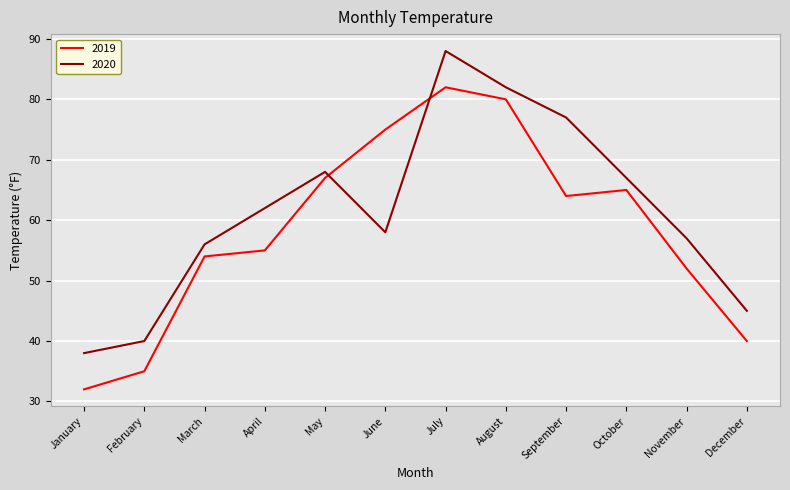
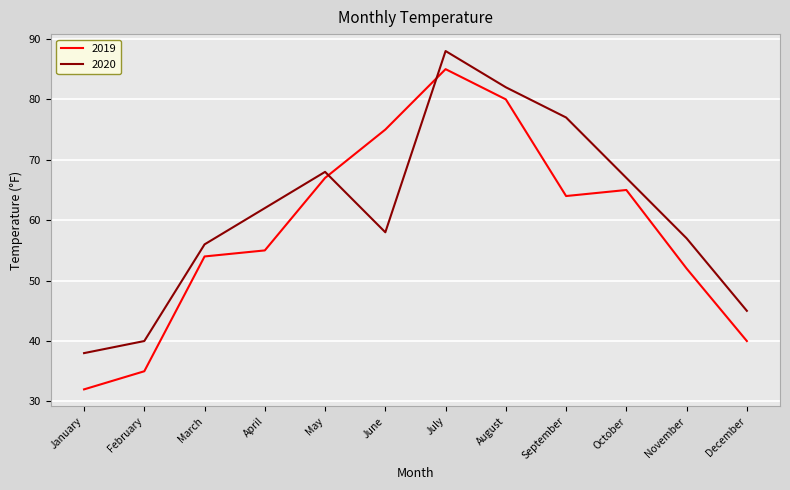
  {
    "2019": {
      "January": 32,
      "February": 35,
      "March": 54,
      "April": 55,
      "May": 67,
      "June": 75,
-     "July": 82,
+     "July": 85,
      "August": 80,
      "September": 64,
      "October": 65,
      "November": 52,
      "December": 40
    },
    "2020": {
      "January": 38,
      "February": 40,
      "March": 56,
      "April": 62,
      "May": 68,
      "June": 58,
      "July": 88,
      "August": 82,
      "September": 77,
      "October": 67,
      "November": 57,
      "December": 45
    }
  }
